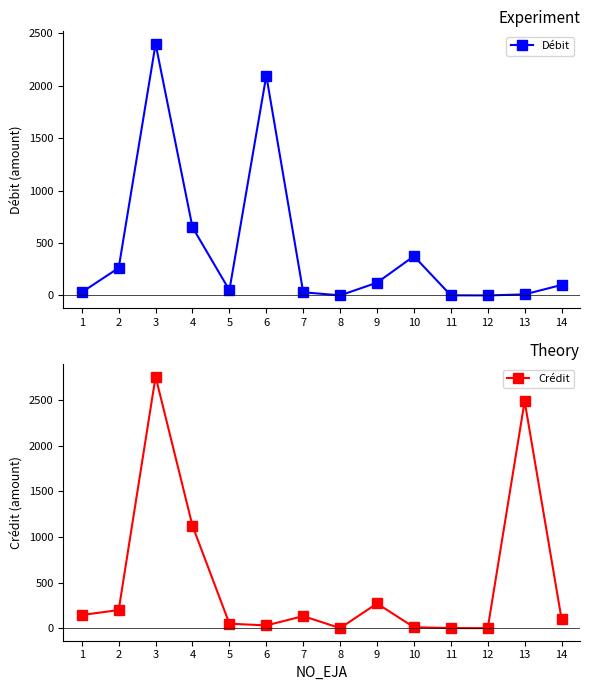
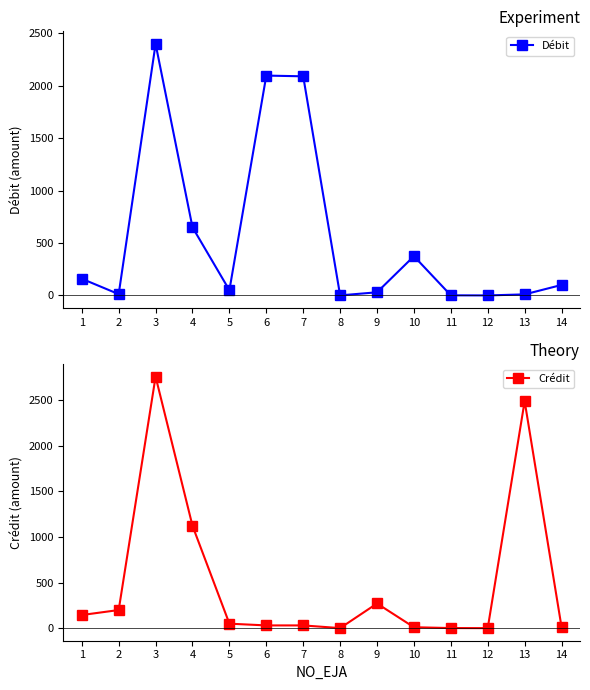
  {
    "Experiment": {
-     "1": 30,
-     "2": 260,
+     "1": 160,
+     "2": 10,
      "3": 2400,
      "4": 650,
      "5": 50,
      "6": 2100,
-     "7": 30,
+     "7": 2090,
      "8": 0,
-     "9": 120,
+     "9": 30,
      "10": 370,
      "11": 0,
      "12": 0,
      "13": 10,
      "14": 100
    },
    "Theory": {
      "1": 100,
      "2": 200,
      "3": 2800,
      "4": 1100,
      "5": 0,
      "6": 0,
-     "7": 100,
+     "7": 0,
      "8": 0,
      "9": 300,
      "10": 0,
      "11": 0,
      "12": 0,
      "13": 2500,
-     "14": 100
+     "14": 0
    }
  }
